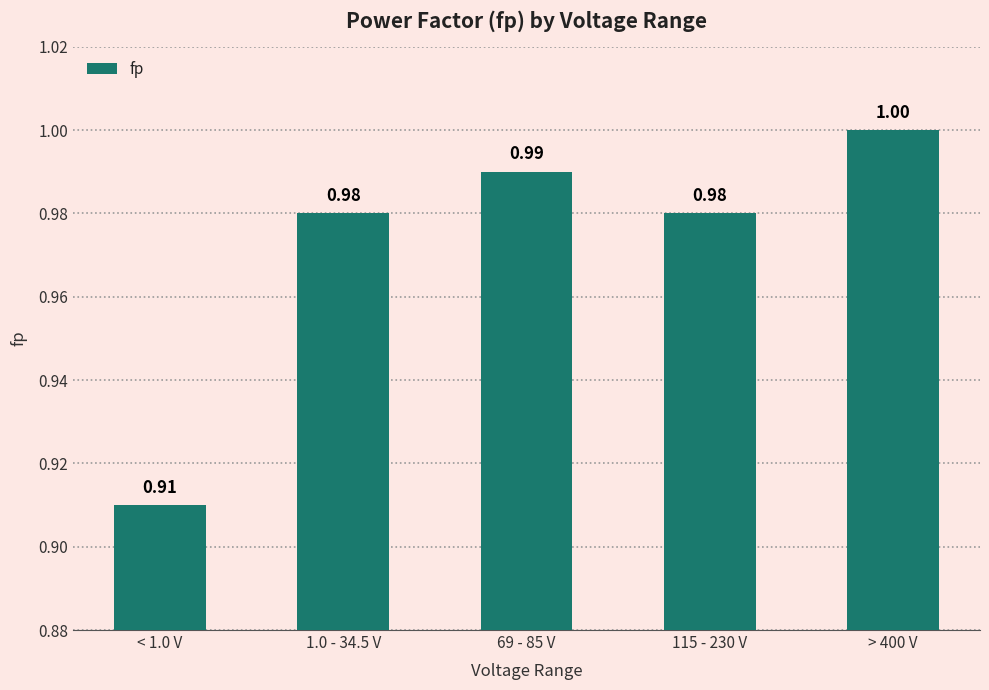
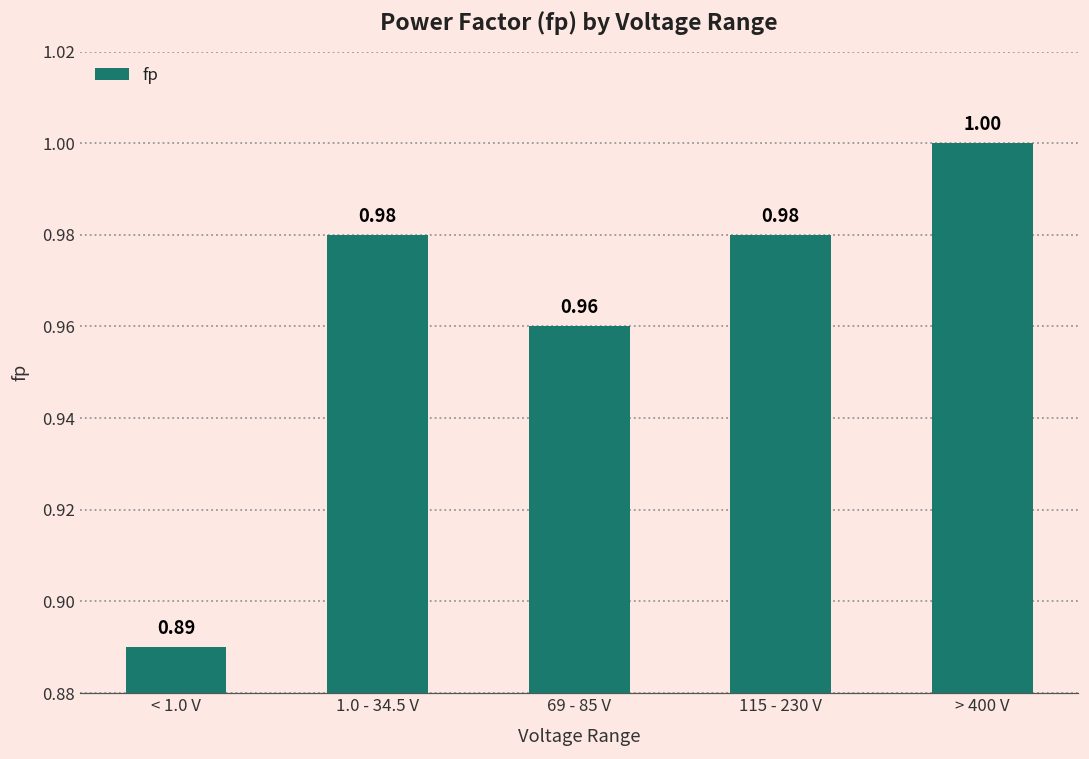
  {
-   "< 1.0 V": 0.91,
+   "< 1.0 V": 0.89,
    "1.0 - 34.5 V": 0.98,
-   "69 - 85 V": 0.99,
+   "69 - 85 V": 0.96,
    "115 - 230 V": 0.98,
    "> 400 V": 1.00
  }
